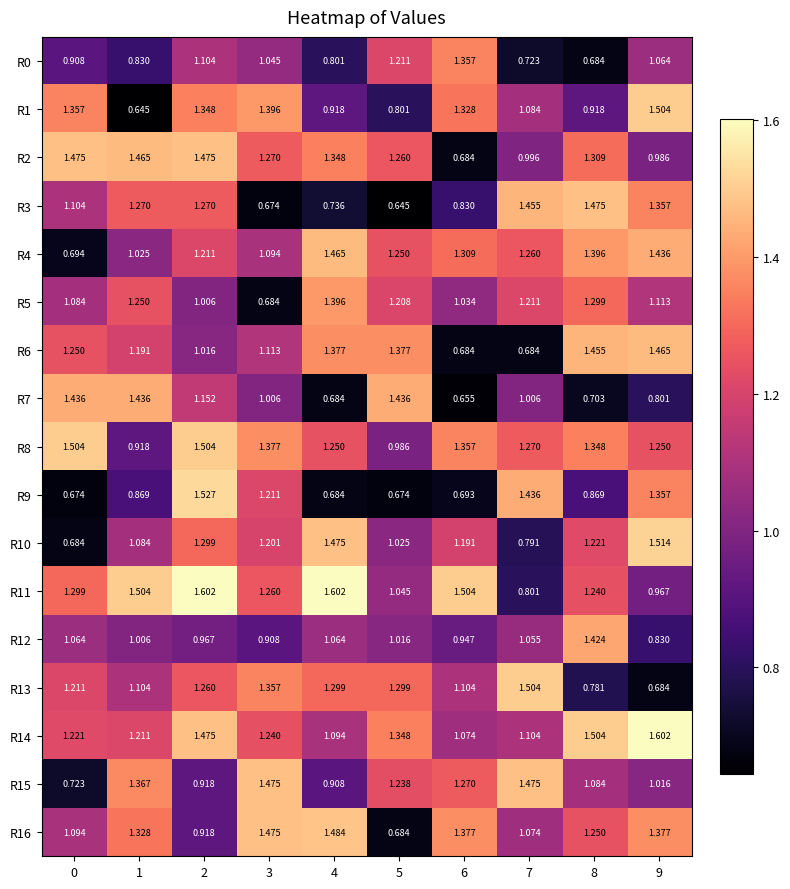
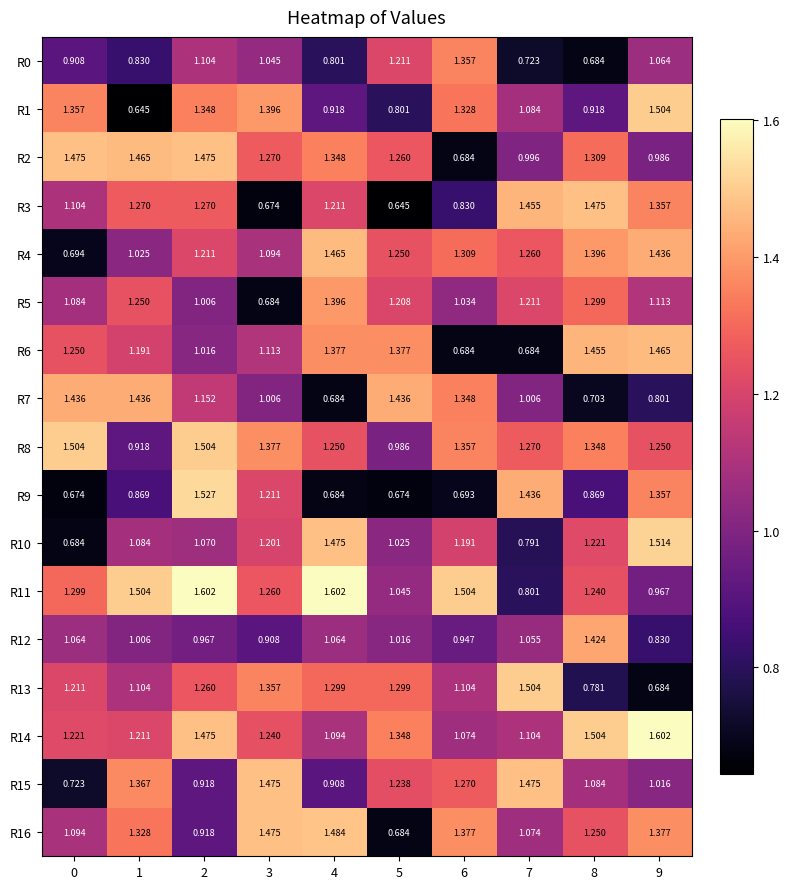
  {
    "R0": {
      "0": 0.908,
      "1": 0.830,
      "2": 1.104,
      "3": 1.045,
      "4": 0.801,
      "5": 1.211,
      "6": 1.357,
      "7": 0.723,
      "8": 0.684,
      "9": 1.064
    },
    "R1": {
      "0": 1.357,
      "1": 0.645,
      "2": 1.348,
      "3": 1.396,
      "4": 0.918,
      "5": 0.801,
      "6": 1.328,
      "7": 1.084,
      "8": 0.918,
      "9": 1.504
    },
    "R2": {
      "0": 1.475,
      "1": 1.465,
      "2": 1.475,
      "3": 1.270,
      "4": 1.348,
      "5": 1.260,
      "6": 0.684,
      "7": 0.996,
      "8": 1.309,
      "9": 0.986
    },
    "R3": {
      "0": 1.104,
      "1": 1.270,
      "2": 1.270,
      "3": 0.674,
-     "4": 0.736,
+     "4": 1.211,
      "5": 0.645,
      "6": 0.830,
      "7": 1.455,
      "8": 1.475,
      "9": 1.357
    },
    "R4": {
      "0": 0.694,
      "1": 1.025,
      "2": 1.211,
      "3": 1.094,
      "4": 1.465,
      "5": 1.250,
      "6": 1.309,
      "7": 1.260,
      "8": 1.396,
      "9": 1.436
    },
    "R5": {
      "0": 1.084,
      "1": 1.250,
      "2": 1.006,
      "3": 0.684,
      "4": 1.396,
      "5": 1.208,
      "6": 1.034,
      "7": 1.211,
      "8": 1.299,
      "9": 1.113
    },
    "R6": {
      "0": 1.250,
      "1": 1.191,
      "2": 1.016,
      "3": 1.113,
      "4": 1.377,
      "5": 1.377,
      "6": 0.684,
      "7": 0.684,
      "8": 1.455,
      "9": 1.465
    },
    "R7": {
      "0": 1.436,
      "1": 1.436,
      "2": 1.152,
      "3": 1.006,
      "4": 0.684,
      "5": 1.436,
-     "6": 0.655,
+     "6": 1.348,
      "7": 1.006,
      "8": 0.703,
      "9": 0.801
    },
    "R8": {
      "0": 1.504,
      "1": 0.918,
      "2": 1.504,
      "3": 1.377,
      "4": 1.250,
      "5": 0.986,
      "6": 1.357,
      "7": 1.270,
      "8": 1.348,
      "9": 1.250
    },
    "R9": {
      "0": 0.674,
      "1": 0.869,
      "2": 1.527,
      "3": 1.211,
      "4": 0.684,
      "5": 0.674,
      "6": 0.693,
      "7": 1.436,
      "8": 0.869,
      "9": 1.357
    },
    "R10": {
      "0": 0.684,
      "1": 1.084,
-     "2": 1.299,
+     "2": 1.070,
      "3": 1.201,
      "4": 1.475,
      "5": 1.025,
      "6": 1.191,
      "7": 0.791,
      "8": 1.221,
      "9": 1.514
    },
    "R11": {
      "0": 1.299,
      "1": 1.504,
      "2": 1.602,
      "3": 1.260,
      "4": 1.602,
      "5": 1.045,
      "6": 1.504,
      "7": 0.801,
      "8": 1.240,
      "9": 0.967
    },
    "R12": {
      "0": 1.064,
      "1": 1.006,
      "2": 0.967,
      "3": 0.908,
      "4": 1.064,
      "5": 1.016,
      "6": 0.947,
      "7": 1.055,
      "8": 1.424,
      "9": 0.830
    },
    "R13": {
      "0": 1.211,
      "1": 1.104,
      "2": 1.260,
      "3": 1.357,
      "4": 1.299,
      "5": 1.299,
      "6": 1.104,
      "7": 1.504,
      "8": 0.781,
      "9": 0.684
    },
    "R14": {
      "0": 1.221,
      "1": 1.211,
      "2": 1.475,
      "3": 1.240,
      "4": 1.094,
      "5": 1.348,
      "6": 1.074,
      "7": 1.104,
      "8": 1.504,
      "9": 1.602
    },
    "R15": {
      "0": 0.723,
      "1": 1.367,
      "2": 0.918,
      "3": 1.475,
      "4": 0.908,
      "5": 1.238,
      "6": 1.270,
      "7": 1.475,
      "8": 1.084,
      "9": 1.016
    },
    "R16": {
      "0": 1.094,
      "1": 1.328,
      "2": 0.918,
      "3": 1.475,
      "4": 1.484,
      "5": 0.684,
      "6": 1.377,
      "7": 1.074,
      "8": 1.250,
      "9": 1.377
    }
  }
